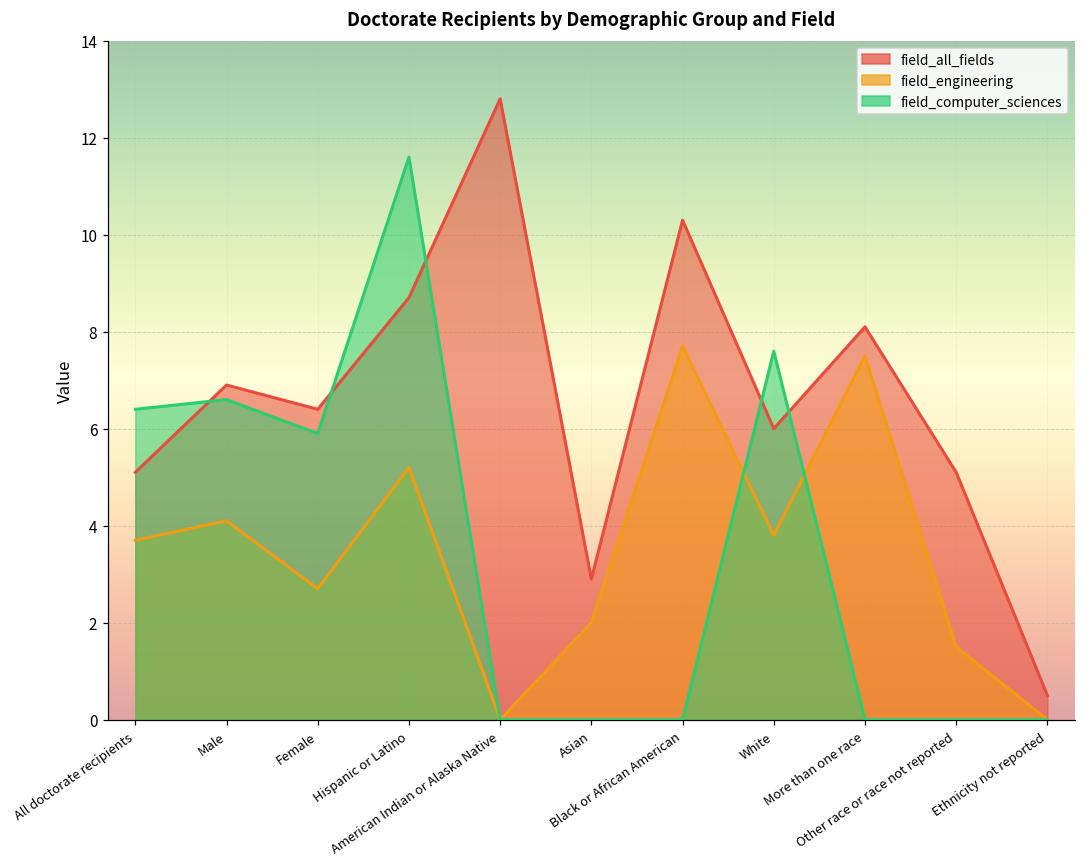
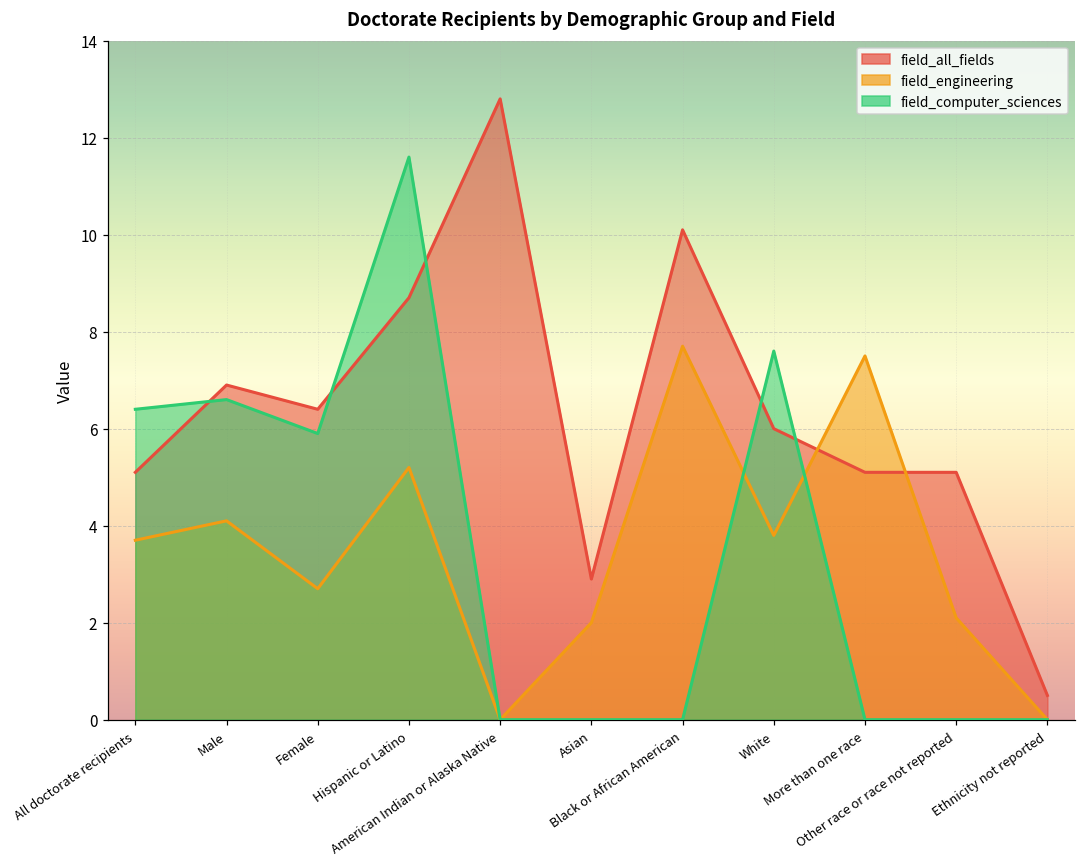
  {
    "field_all_fields": {
      "All doctorate recipients": 5.1,
      "Male": 6.9,
      "Female": 6.4,
      "Hispanic or Latino": 8.7,
      "American Indian or Alaska Native": 12.8,
      "Asian": 2.9,
-     "Black or African American": 10.3,
+     "Black or African American": 10.1,
      "White": 6.0,
-     "More than one race": 8.1,
+     "More than one race": 5.1,
      "Other race or race not reported": 5.1,
      "Ethnicity not reported": 0.5
    },
    "field_engineering": {
      "All doctorate recipients": 3.7,
      "Male": 4.1,
      "Female": 2.7,
      "Hispanic or Latino": 5.2,
      "Asian": 2.0,
      "Black or African American": 7.7,
      "White": 3.8,
      "More than one race": 7.5,
-     "Other race or race not reported": 1.5
+     "Other race or race not reported": 2.1
    },
    "field_computer_sciences": {
      "All doctorate recipients": 6.4,
      "Male": 6.6,
      "Female": 5.9,
      "Hispanic or Latino": 11.6,
      "Asian": 0.0,
      "Black or African American": 0.0,
      "White": 7.6,
      "More than one race": 0.0,
      "Other race or race not reported": 0.0
    }
  }
